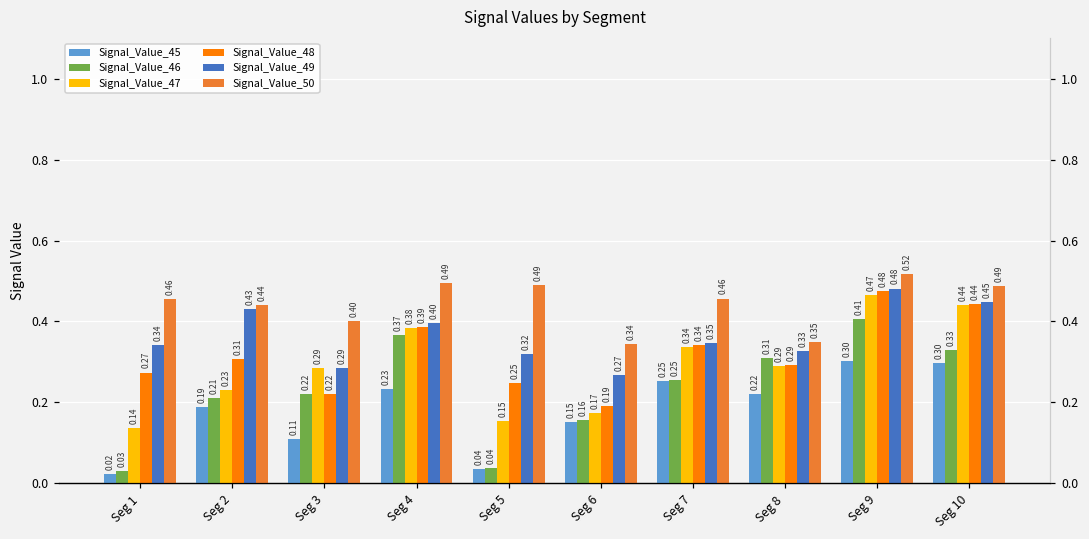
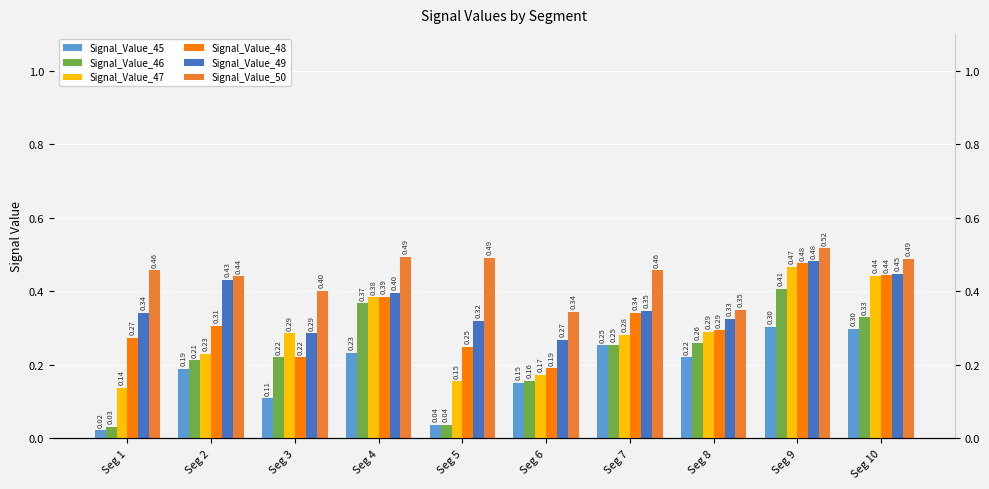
  {
    "Signal_Value_46": {
      "Seg 1": 0.03,
      "Seg 2": 0.21,
      "Seg 3": 0.22,
      "Seg 4": 0.37,
      "Seg 5": 0.04,
      "Seg 6": 0.16,
      "Seg 7": 0.25,
-     "Seg 8": 0.31,
+     "Seg 8": 0.26,
      "Seg 9": 0.41,
      "Seg 10": 0.33
    },
    "Signal_Value_47": {
      "Seg 1": 0.14,
      "Seg 2": 0.23,
      "Seg 3": 0.29,
      "Seg 4": 0.38,
      "Seg 5": 0.15,
      "Seg 6": 0.17,
-     "Seg 7": 0.34,
+     "Seg 7": 0.28,
      "Seg 8": 0.29,
      "Seg 9": 0.47,
      "Seg 10": 0.44
    }
  }
